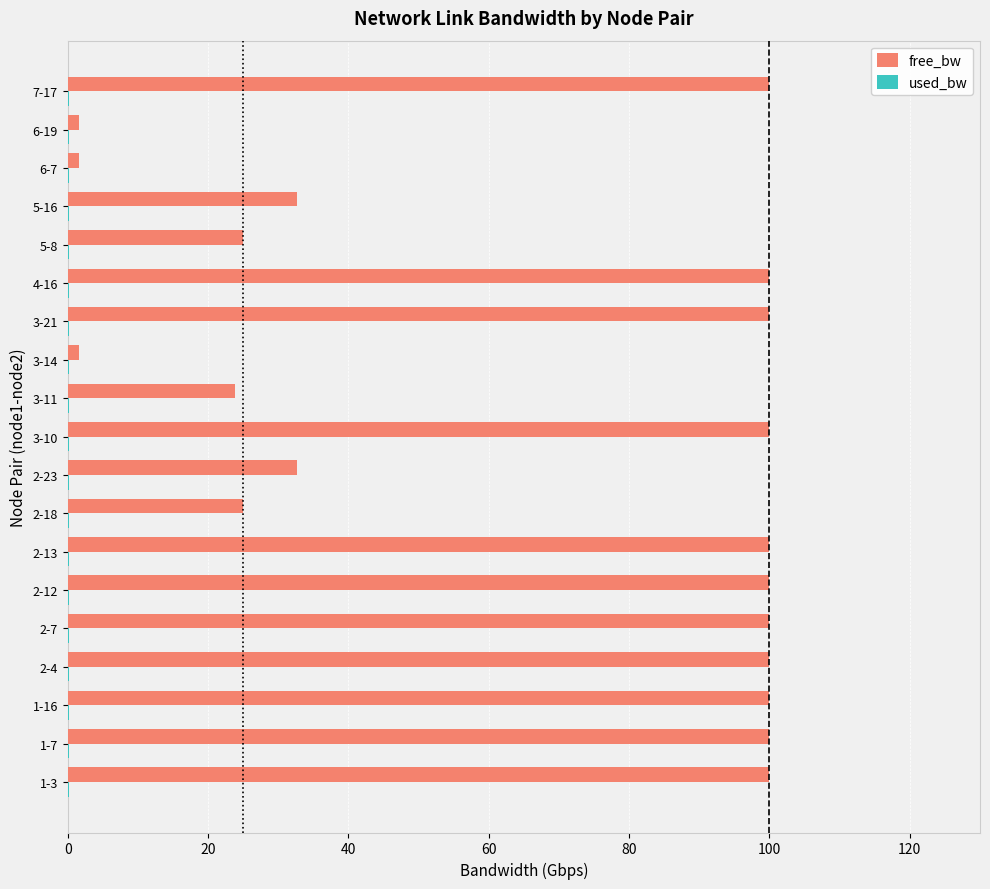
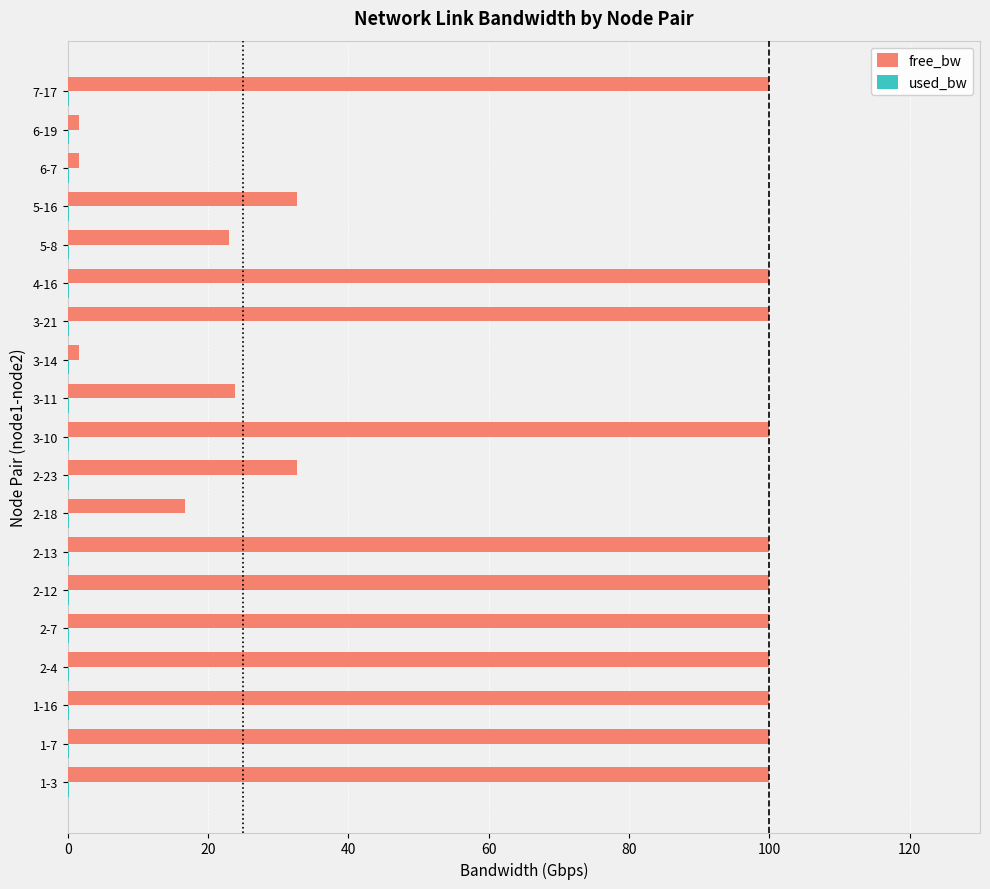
  {
    "free_bw": {
      "7-17": 100,
      "6-19": 2,
      "6-7": 2,
      "5-16": 33,
-     "5-8": 25,
+     "5-8": 23,
      "4-16": 100,
      "3-21": 100,
      "3-14": 2,
      "3-11": 24,
      "3-10": 100,
      "2-23": 33,
-     "2-18": 25,
+     "2-18": 17,
      "2-13": 100,
      "2-12": 100,
      "2-7": 100,
      "2-4": 100,
      "1-16": 100,
      "1-7": 100,
      "1-3": 100
    }
  }
